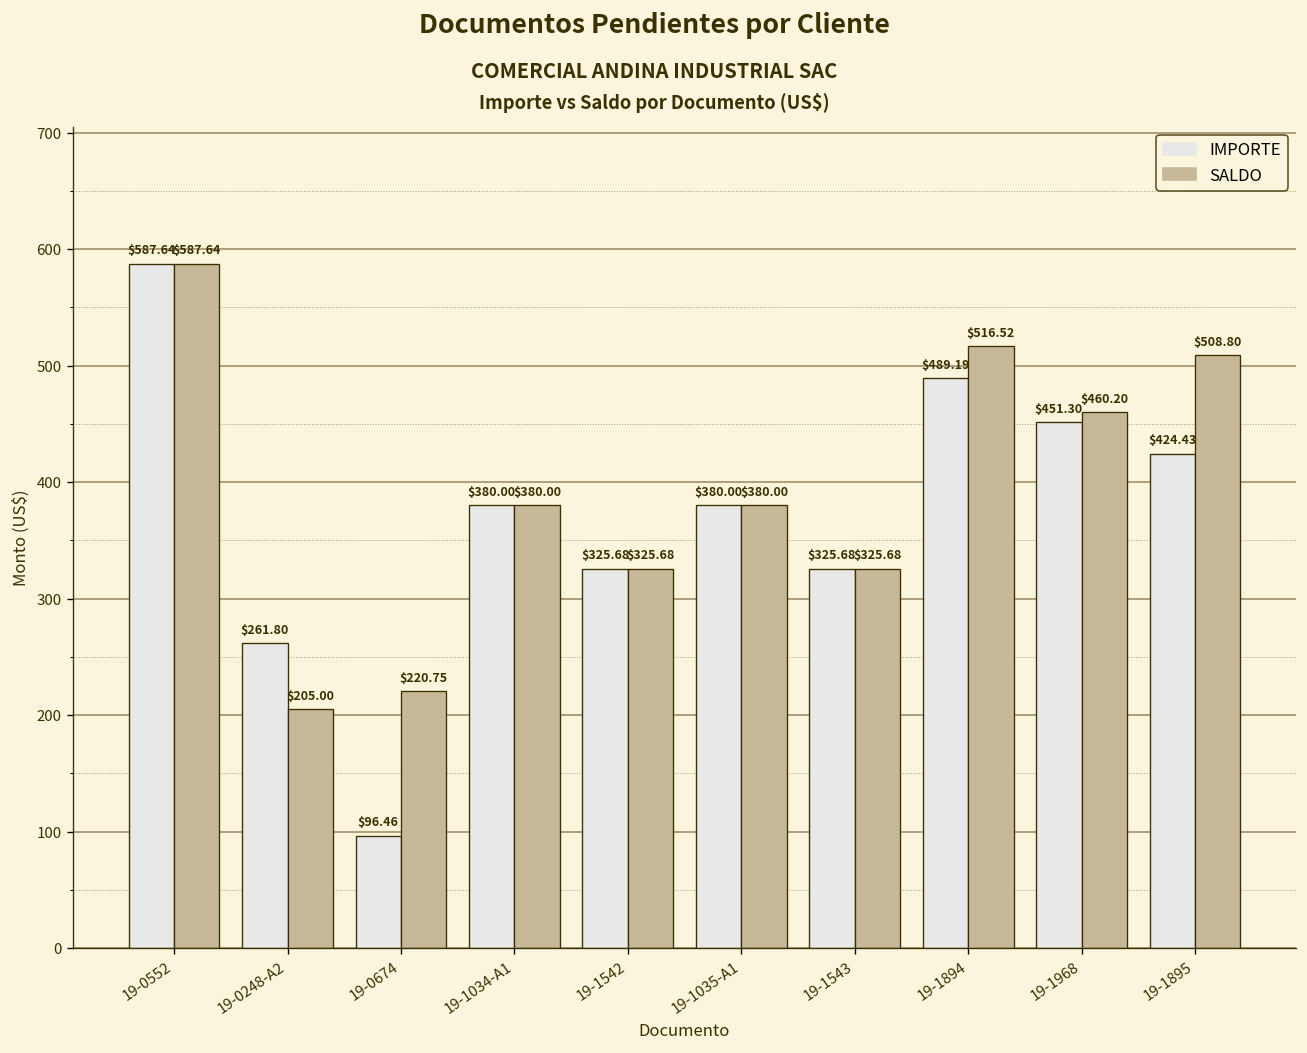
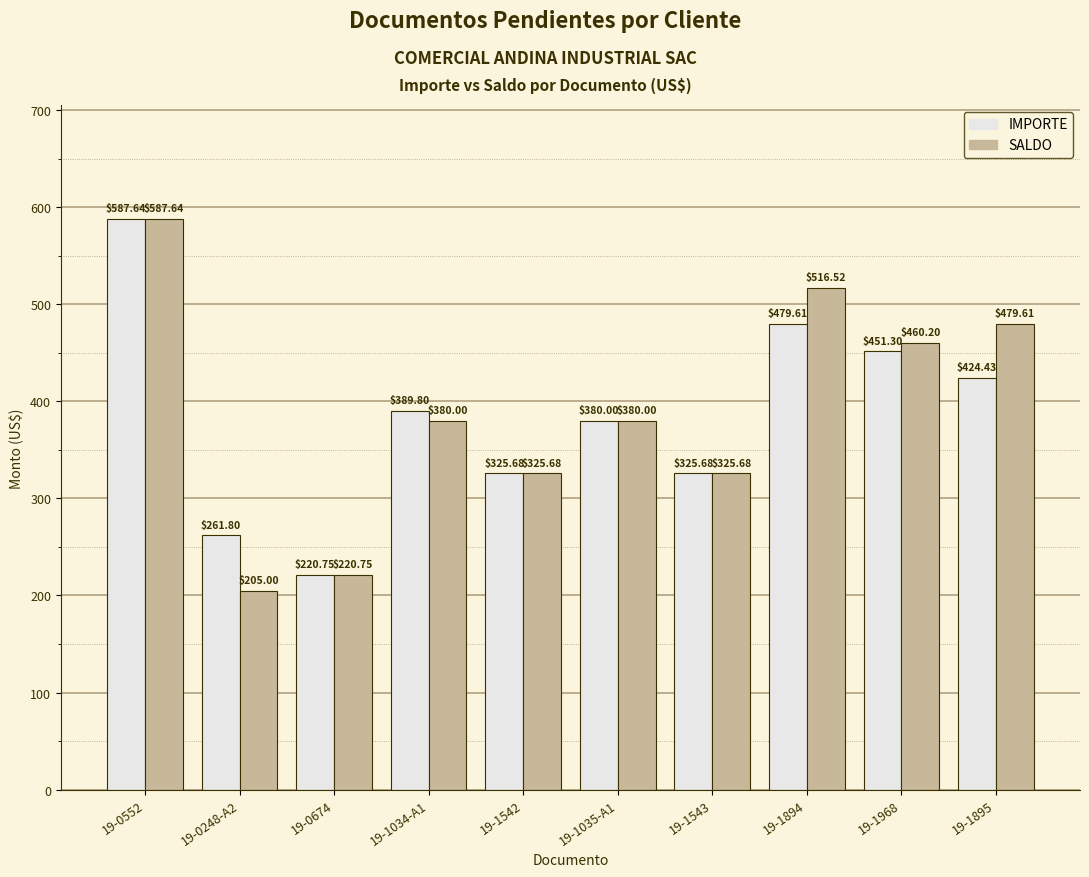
  {
    "IMPORTE": {
      "19-0552": "$587.64",
      "19-0248-A2": "$261.80",
-     "19-0674": "$96.46",
-     "19-1034-A1": "$380.00",
+     "19-0674": "$220.75",
+     "19-1034-A1": "$389.80",
      "19-1542": "$325.68",
      "19-1035-A1": "$380.00",
      "19-1543": "$325.68",
-     "19-1894": "$489.19",
+     "19-1894": "$479.61",
      "19-1968": "$451.30",
      "19-1895": "$424.43"
    },
    "SALDO": {
      "19-0552": "$587.64",
      "19-0248-A2": "$205.00",
      "19-0674": "$220.75",
      "19-1034-A1": "$380.00",
      "19-1542": "$325.68",
      "19-1035-A1": "$380.00",
      "19-1543": "$325.68",
      "19-1894": "$516.52",
      "19-1968": "$460.20",
-     "19-1895": "$508.80"
+     "19-1895": "$479.61"
    }
  }
